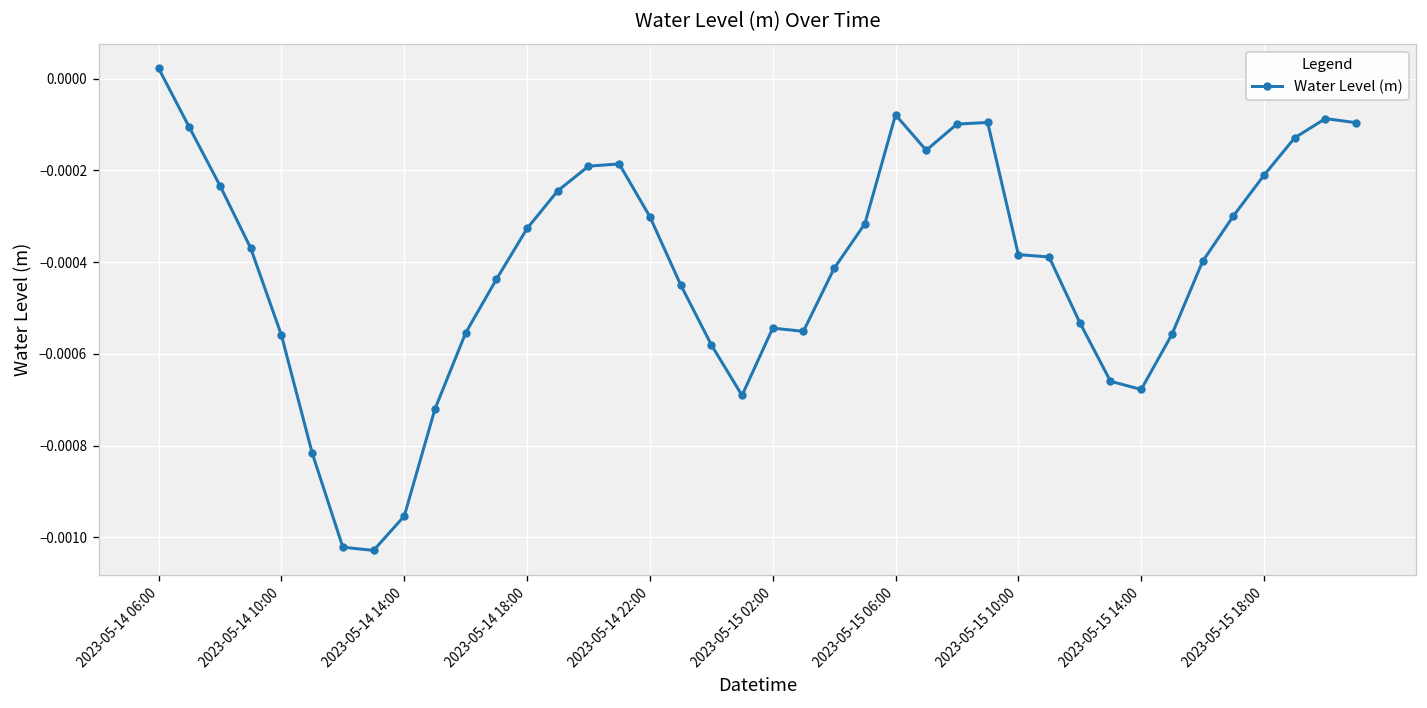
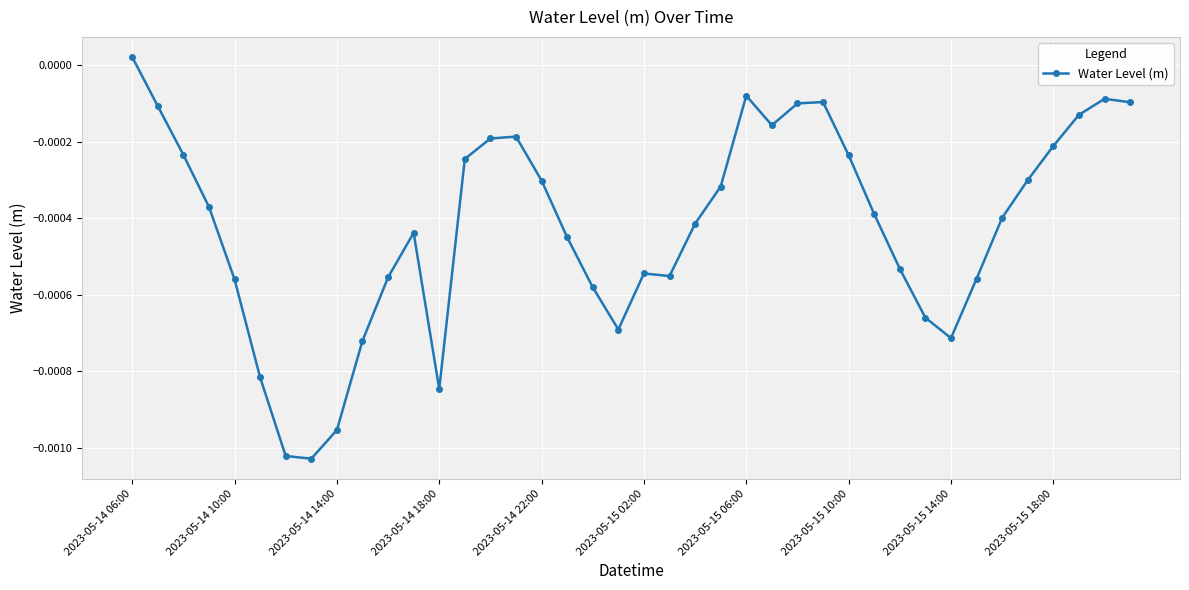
  {
    "2023-05-14 06:00": 0.00002,
    "2023-05-14 10:00": -0.00056,
    "2023-05-14 14:00": -0.00095,
-   "2023-05-14 18:00": -0.00033,
+   "2023-05-14 18:00": -0.00085,
    "2023-05-14 22:00": -0.00030,
    "2023-05-15 02:00": -0.00054,
    "2023-05-15 06:00": -0.00008,
-   "2023-05-15 10:00": -0.00038,
-   "2023-05-15 14:00": -0.00068,
+   "2023-05-15 10:00": -0.00023,
+   "2023-05-15 14:00": -0.00071,
    "2023-05-15 18:00": -0.00021
  }
